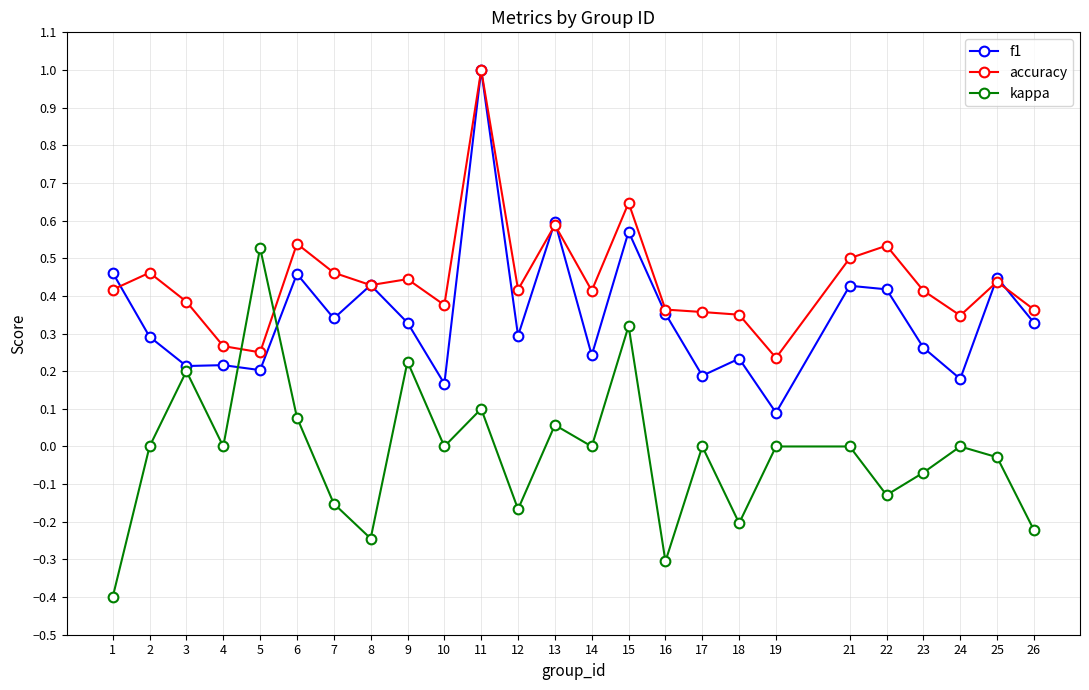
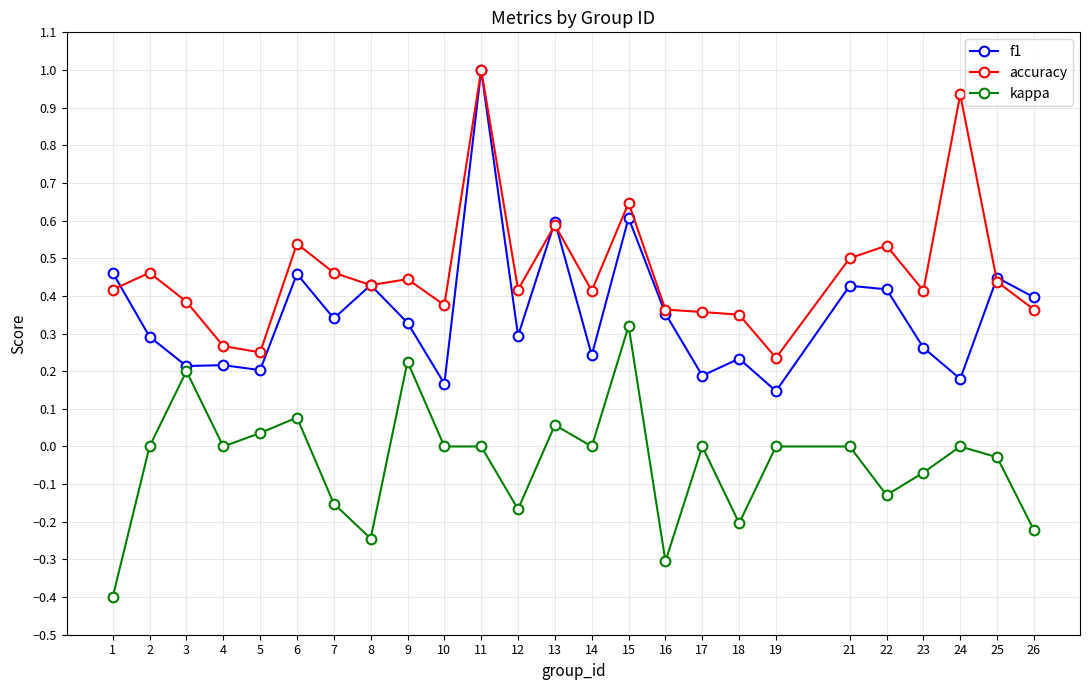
  {
    "f1": {
      "1": 0.46,
      "2": 0.29,
      "3": 0.21,
      "4": 0.22,
      "5": 0.20,
      "6": 0.46,
      "7": 0.34,
      "9": 0.33,
      "10": 0.17,
      "12": 0.29,
      "13": 0.60,
      "14": 0.24,
-     "15": 0.57,
+     "15": 0.61,
      "16": 0.35,
      "17": 0.19,
      "18": 0.23,
-     "19": 0.09,
+     "19": 0.15,
      "21": 0.43,
      "22": 0.42,
      "23": 0.26,
      "24": 0.18,
      "25": 0.45,
-     "26": 0.33
+     "26": 0.40
    },
    "accuracy": {
      "1": 0.42,
      "2": 0.46,
      "3": 0.38,
      "4": 0.27,
      "5": 0.25,
      "6": 0.54,
      "7": 0.46,
      "9": 0.44,
      "10": 0.38,
      "12": 0.42,
      "13": 0.59,
      "14": 0.41,
      "15": 0.65,
      "16": 0.36,
      "17": 0.36,
      "18": 0.35,
      "19": 0.24,
      "21": 0.50,
      "22": 0.53,
      "23": 0.41,
-     "24": 0.35,
+     "24": 0.93,
      "25": 0.44,
      "26": 0.36
    },
    "kappa": {
      "1": -0.40,
      "2": 0.00,
      "3": 0.20,
      "4": 0.00,
-     "5": 0.53,
+     "5": 0.04,
      "6": 0.08,
      "7": -0.15,
      "8": -0.24,
      "9": 0.23,
      "10": 0.00,
-     "11": 0.1,
+     "11": 0.0,
      "12": -0.17,
      "13": 0.06,
      "14": 0.00,
      "15": 0.32,
      "16": -0.31,
      "17": 0.00,
      "18": -0.20,
      "19": 0.00,
      "21": 0.00,
      "22": -0.13,
      "23": -0.07,
      "24": 0.00,
      "25": -0.03,
      "26": -0.22
    }
  }
